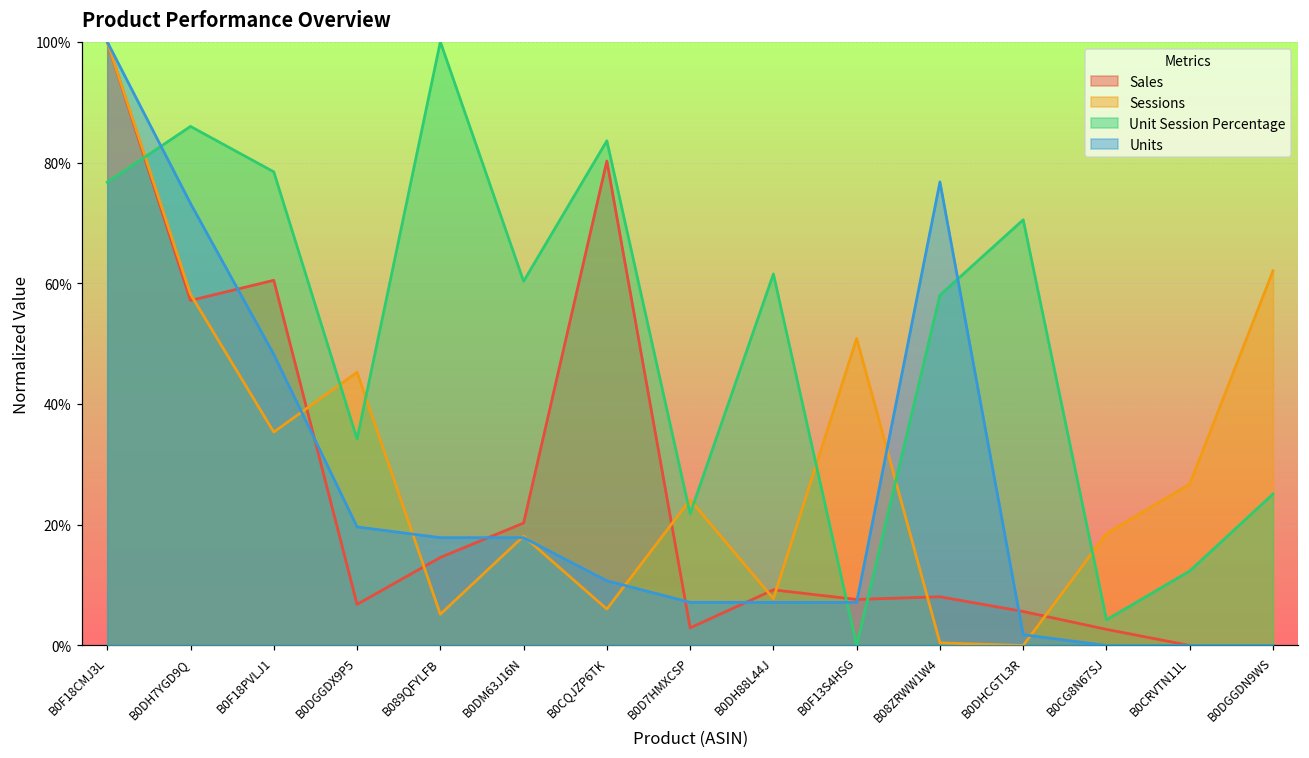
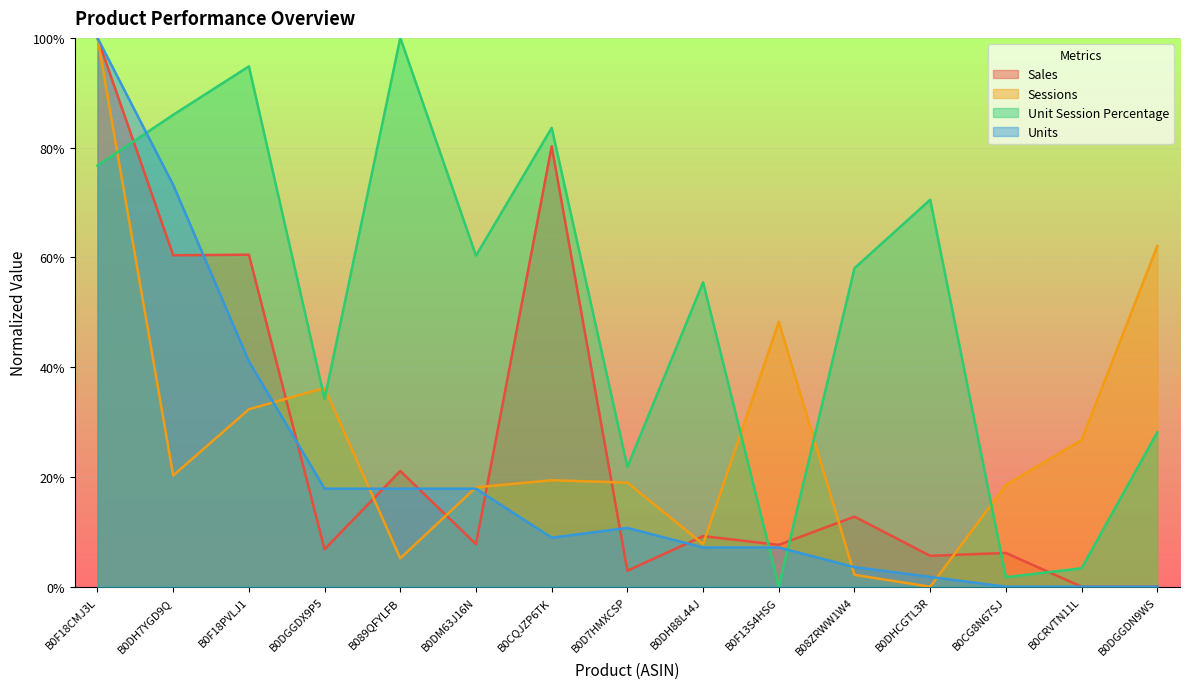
  {
    "Sales": {
-     "B0DH7YGD9Q": "57%",
+     "B0DH7YGD9Q": "60%",
      "B0F18PVLJ1": "60%",
      "B0DGGDX9P5": "7%",
-     "B089QFYLFB": "15%",
-     "B0DM63J16N": "20%",
+     "B089QFYLFB": "21%",
+     "B0DM63J16N": "8%",
      "B0CQJZP6TK": "80%",
      "B0D7HMXCSP": "3%",
      "B0DH88L44J": "9%",
      "B0F13S4HSG": "8%",
-     "B08ZRWW1W4": "8%",
+     "B08ZRWW1W4": "13%",
      "B0DHCGTL3R": "6%",
-     "B0CG8N67SJ": "3%"
+     "B0CG8N67SJ": "6%"
    },
    "Sessions": {
-     "B0DH7YGD9Q": "58%",
-     "B0F18PVLJ1": "35%",
-     "B0DGGDX9P5": "45%",
+     "B0DH7YGD9Q": "20%",
+     "B0F18PVLJ1": "32%",
+     "B0DGGDX9P5": "36%",
      "B089QFYLFB": "5%",
-     "B0CQJZP6TK": "6%",
-     "B0D7HMXCSP": "24%",
+     "B0CQJZP6TK": "19%",
+     "B0D7HMXCSP": "19%",
      "B0DH88L44J": "8%",
-     "B0F13S4HSG": "51%",
-     "B08ZRWW1W4": "0%",
+     "B0F13S4HSG": "48%",
+     "B08ZRWW1W4": "2%",
      "B0DHCGTL3R": "0%",
      "B0CG8N67SJ": "19%",
      "B0CRVTN11L": "27%",
      "B0DGGDN9WS": "62%"
    },
    "Unit Session Percentage": {
      "B0F18CMJ3L": "77%",
      "B0DH7YGD9Q": "86%",
-     "B0F18PVLJ1": "78%",
+     "B0F18PVLJ1": "95%",
      "B0DGGDX9P5": "34%",
      "B089QFYLFB": "100%",
      "B0DM63J16N": "60%",
      "B0CQJZP6TK": "84%",
      "B0D7HMXCSP": "22%",
-     "B0DH88L44J": "62%",
+     "B0DH88L44J": "55%",
      "B0F13S4HSG": "0%",
      "B08ZRWW1W4": "58%",
      "B0DHCGTL3R": "71%",
-     "B0CG8N67SJ": "4%",
-     "B0CRVTN11L": "12%",
-     "B0DGGDN9WS": "25%"
+     "B0CG8N67SJ": "2%",
+     "B0CRVTN11L": "3%",
+     "B0DGGDN9WS": "28%"
    },
    "Units": {
      "B0DH7YGD9Q": "73%",
-     "B0F18PVLJ1": "48%",
-     "B0DGGDX9P5": "20%",
+     "B0F18PVLJ1": "41%",
+     "B0DGGDX9P5": "18%",
      "B089QFYLFB": "18%",
-     "B0CQJZP6TK": "11%",
-     "B0D7HMXCSP": "7%",
+     "B0CQJZP6TK": "9%",
+     "B0D7HMXCSP": "11%",
      "B0DH88L44J": "7%",
      "B0F13S4HSG": "7%",
-     "B08ZRWW1W4": "77%",
+     "B08ZRWW1W4": "4%",
      "B0DHCGTL3R": "2%",
      "B0CG8N67SJ": "0%"
    }
  }
